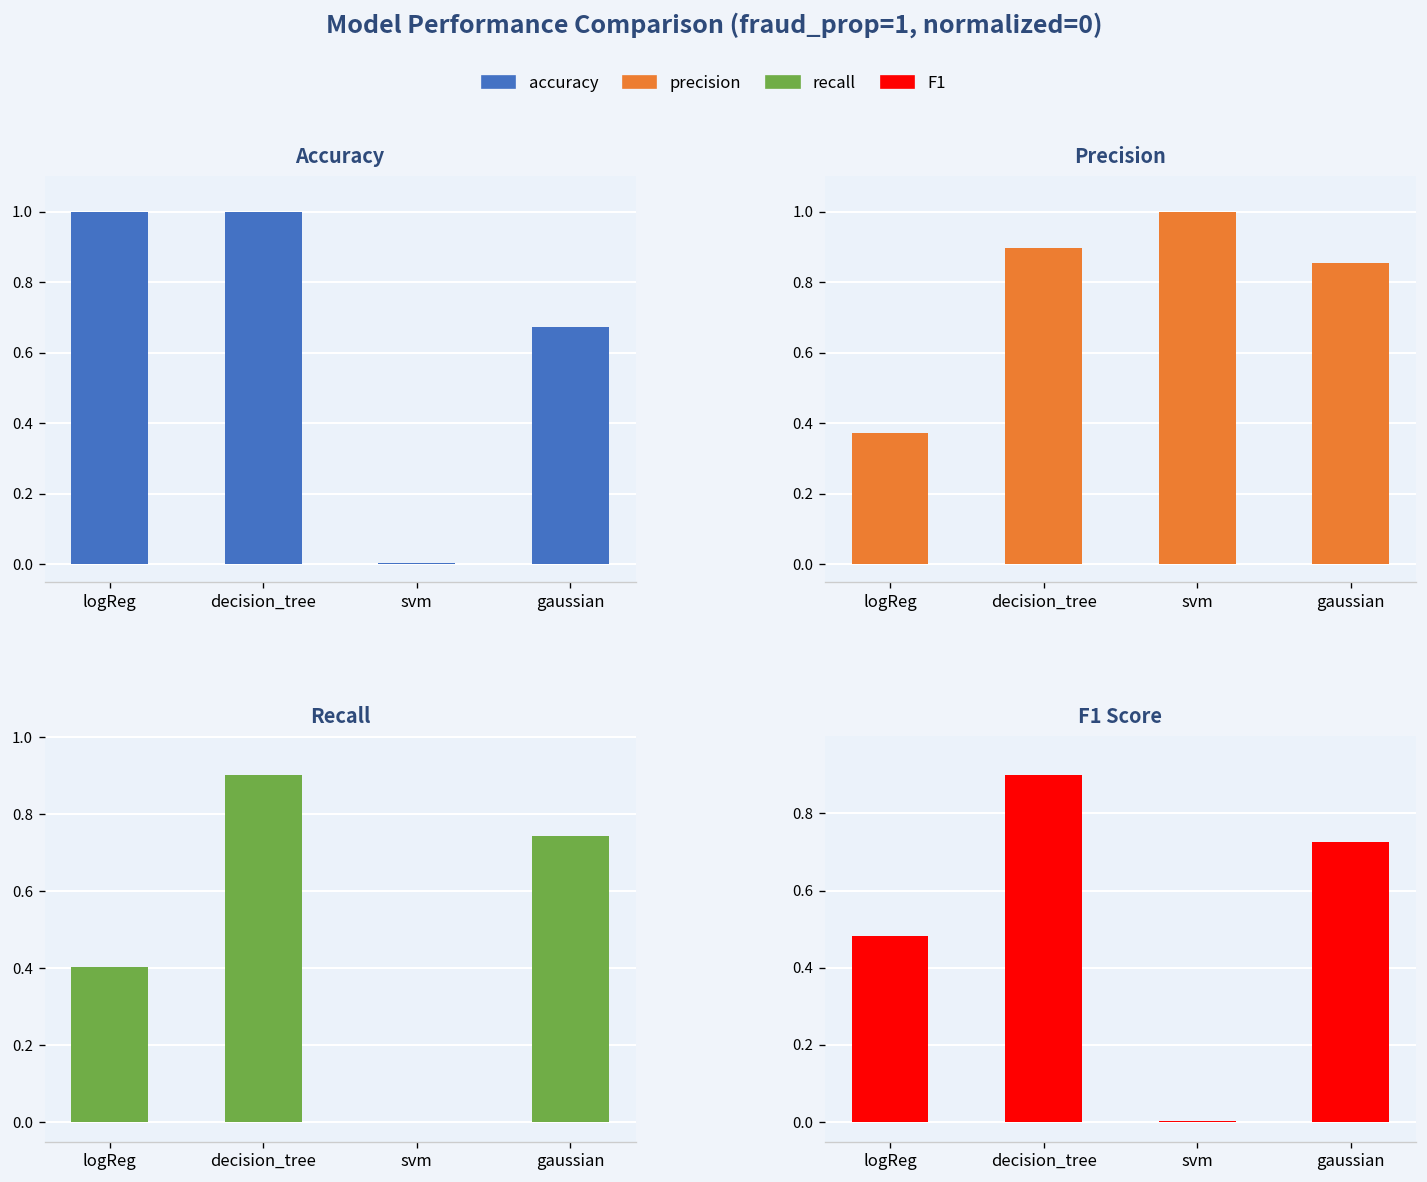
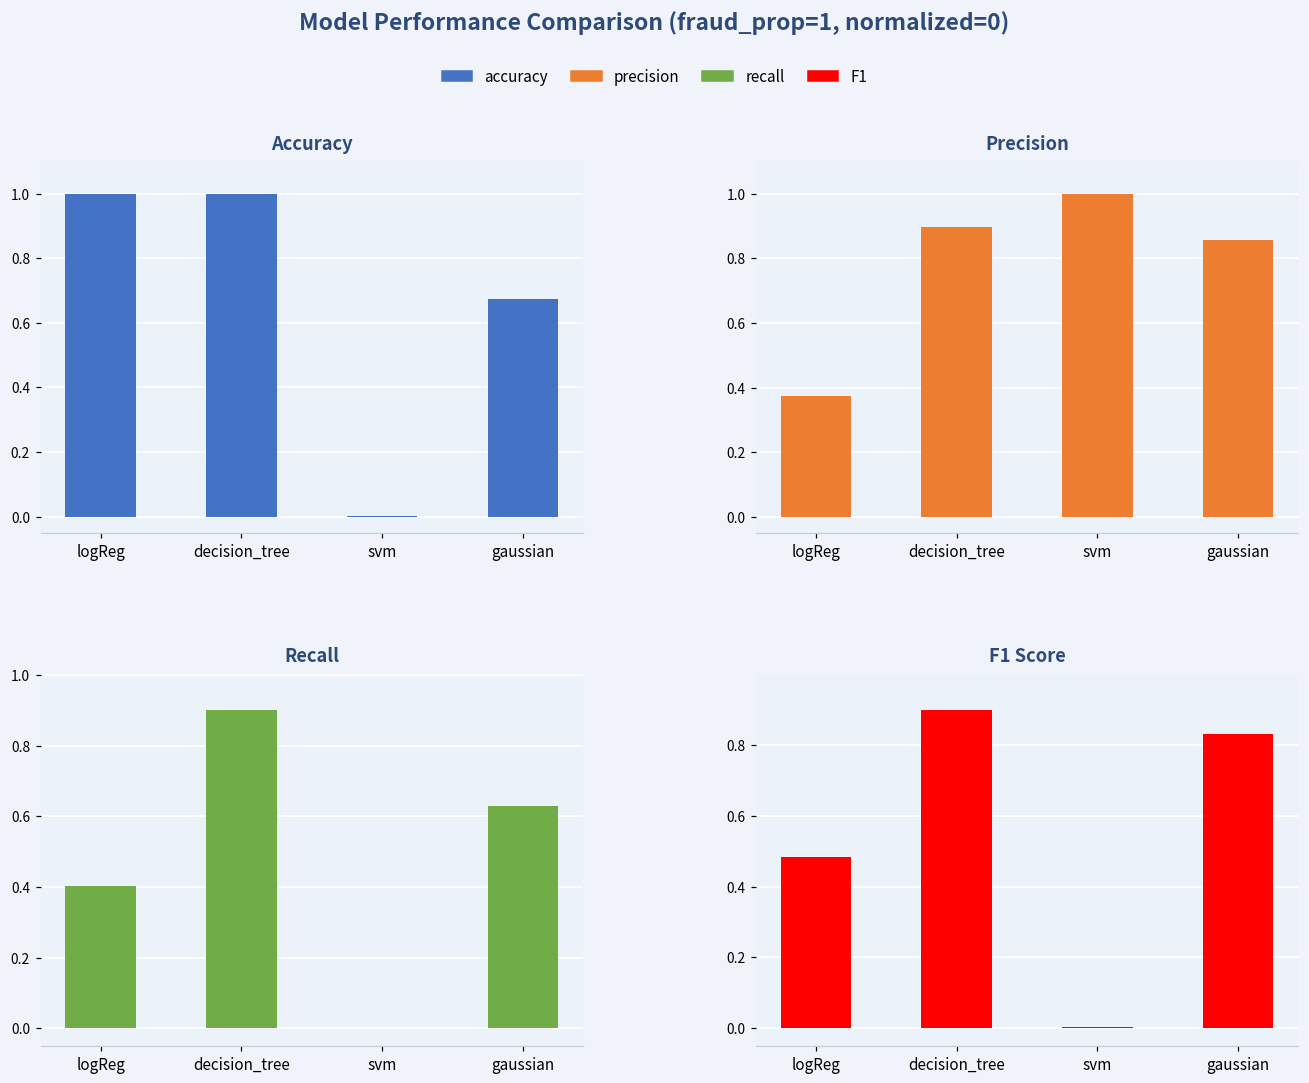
  {
    "Accuracy": {
      "logReg": 1.00,
      "decision_tree": 1.00,
      "gaussian": 0.67
    },
    "Precision": {
      "logReg": 0.37,
      "decision_tree": 0.90,
      "svm": 1.00,
      "gaussian": 0.86
    },
    "Recall": {
      "logReg": 0.40,
      "decision_tree": 0.90,
-     "gaussian": 0.74
+     "gaussian": 0.63
    },
    "F1 Score": {
      "logReg": 0.48,
      "decision_tree": 0.90,
-     "gaussian": 0.73
+     "gaussian": 0.83
    }
  }
